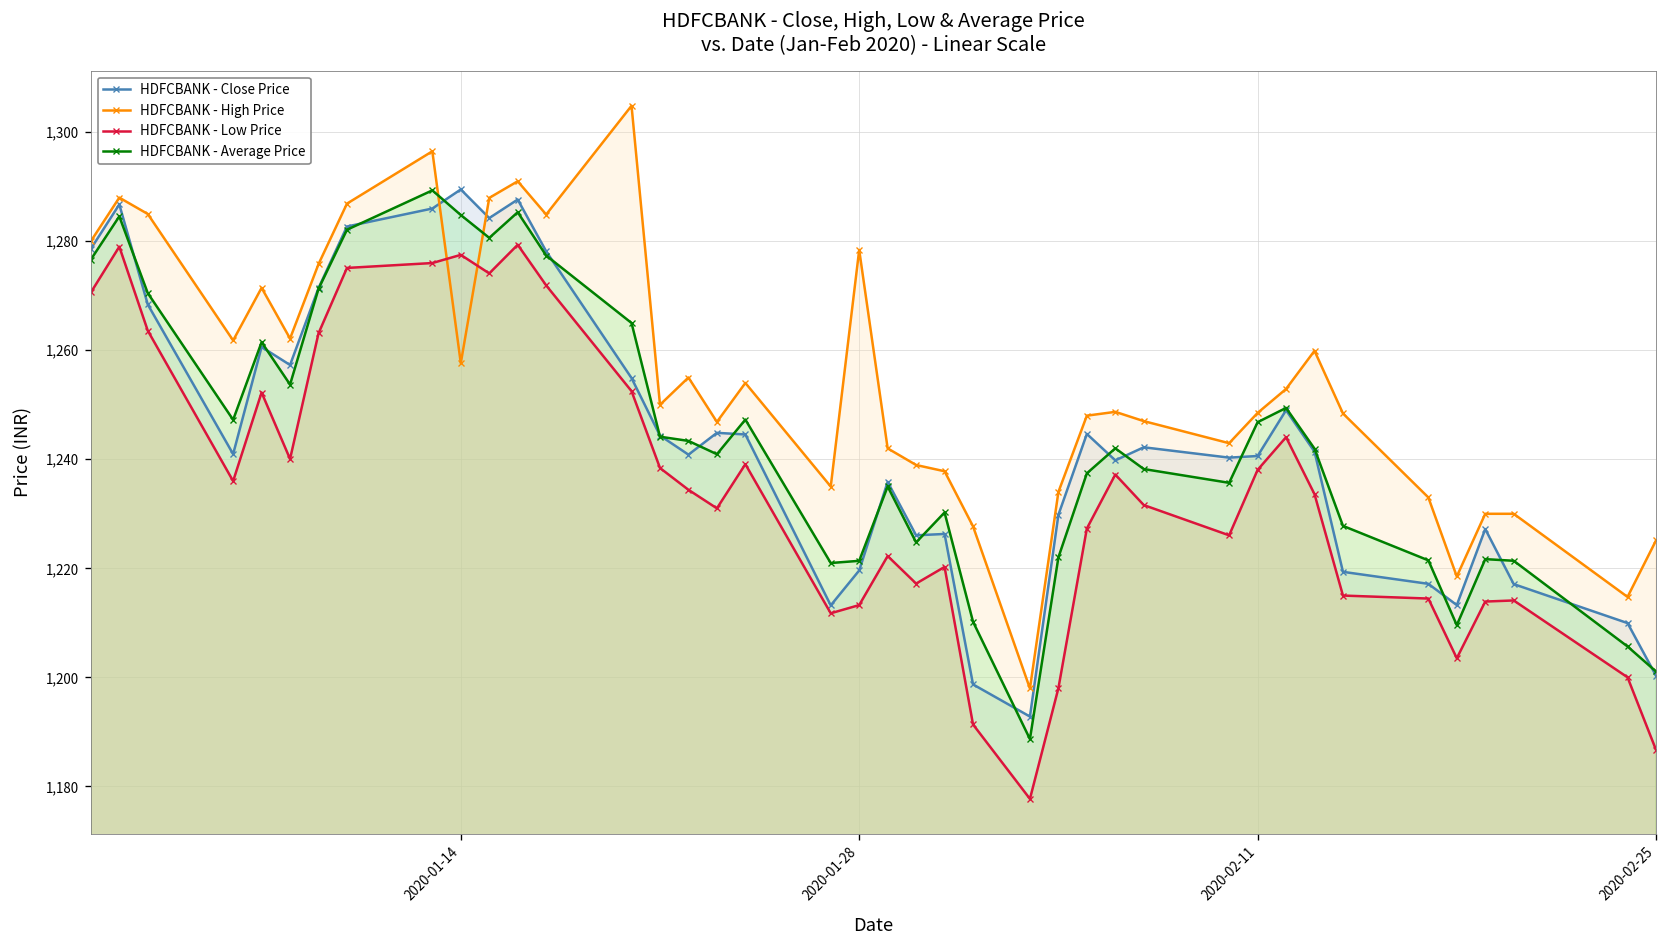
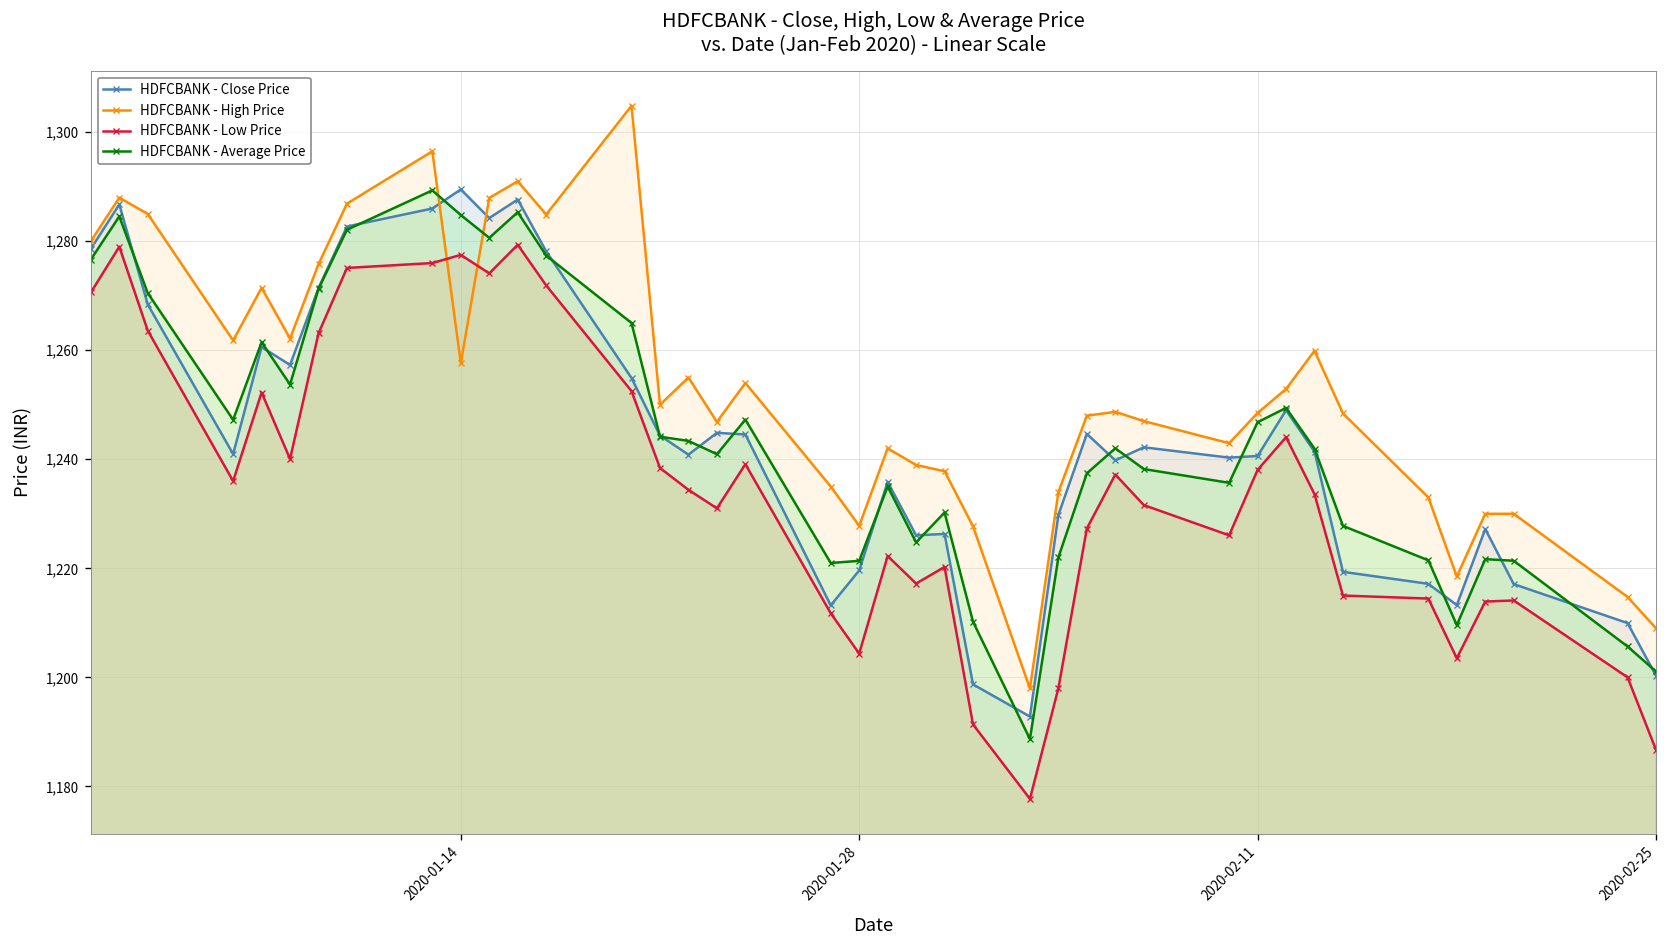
  {
    "HDFCBANK - Close Price": {
      "2020-01-14": "1,290",
      "2020-01-28": "1,220",
      "2020-02-11": "1,241",
      "2020-02-25": "1,200"
    },
    "HDFCBANK - High Price": {
      "2020-01-14": "1,258",
-     "2020-01-28": "1,278",
+     "2020-01-28": "1,228",
      "2020-02-11": "1,249",
-     "2020-02-25": "1,225"
+     "2020-02-25": "1,209"
    },
    "HDFCBANK - Low Price": {
      "2020-01-14": "1,278",
-     "2020-01-28": "1,213",
+     "2020-01-28": "1,204",
      "2020-02-11": "1,238",
      "2020-02-25": "1,187"
    },
    "HDFCBANK - Average Price": {
      "2020-01-14": "1,285",
      "2020-01-28": "1,221",
      "2020-02-11": "1,247",
      "2020-02-25": "1,201"
    }
  }
